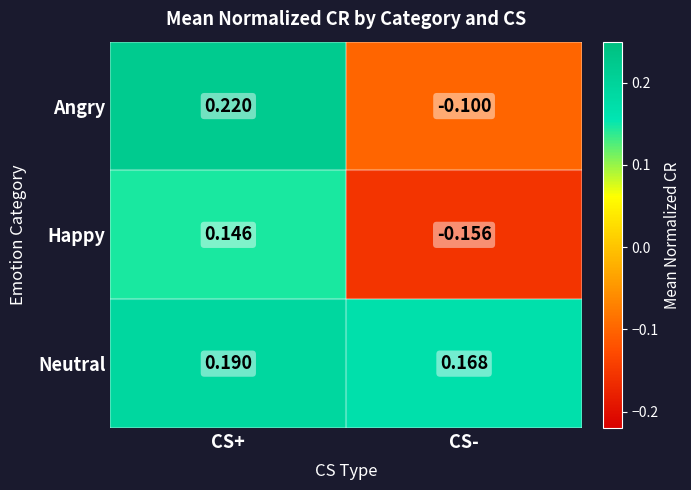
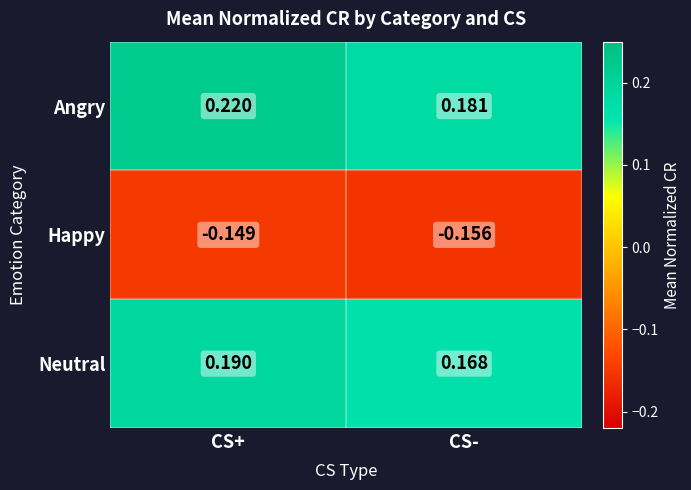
  {
    "Angry": {
-     "CS-": -0.100
+     "CS-": 0.181
    },
    "Happy": {
-     "CS+": 0.146
+     "CS+": -0.149
    }
  }
